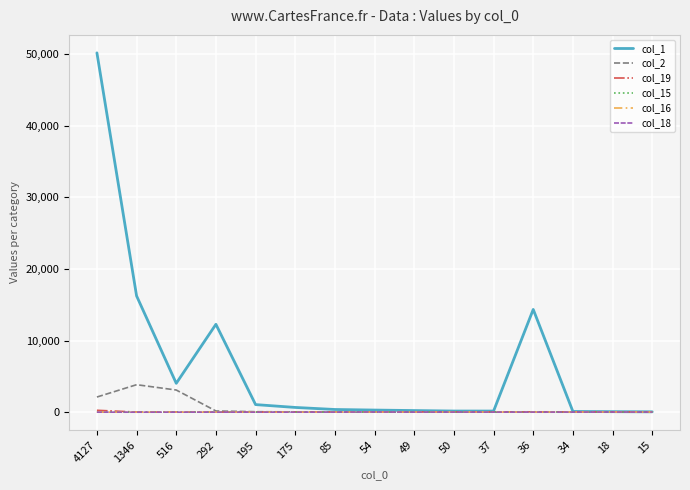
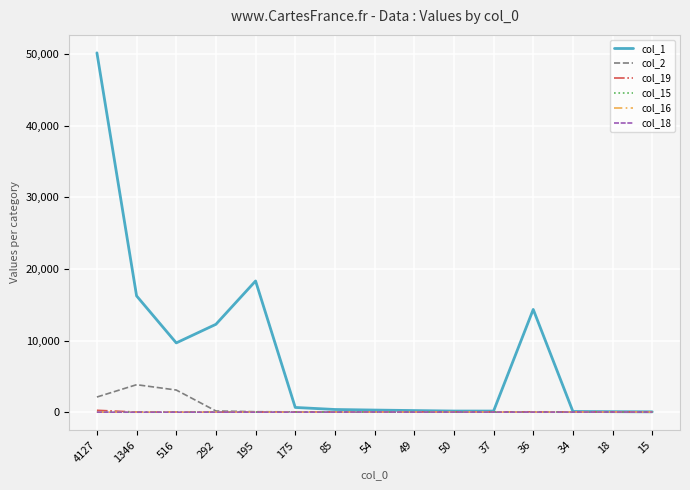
  {
    "col_1": {
      "4127": "50,000",
      "1346": "16,000",
-     "516": "4,000",
+     "516": "10,000",
      "292": "12,000",
-     "195": "1,000",
+     "195": "18,000",
      "175": "1,000",
      "36": "14,000"
    },
    "col_2": {
      "4127": "2,000",
      "1346": "4,000",
      "516": "3,000"
    }
  }
